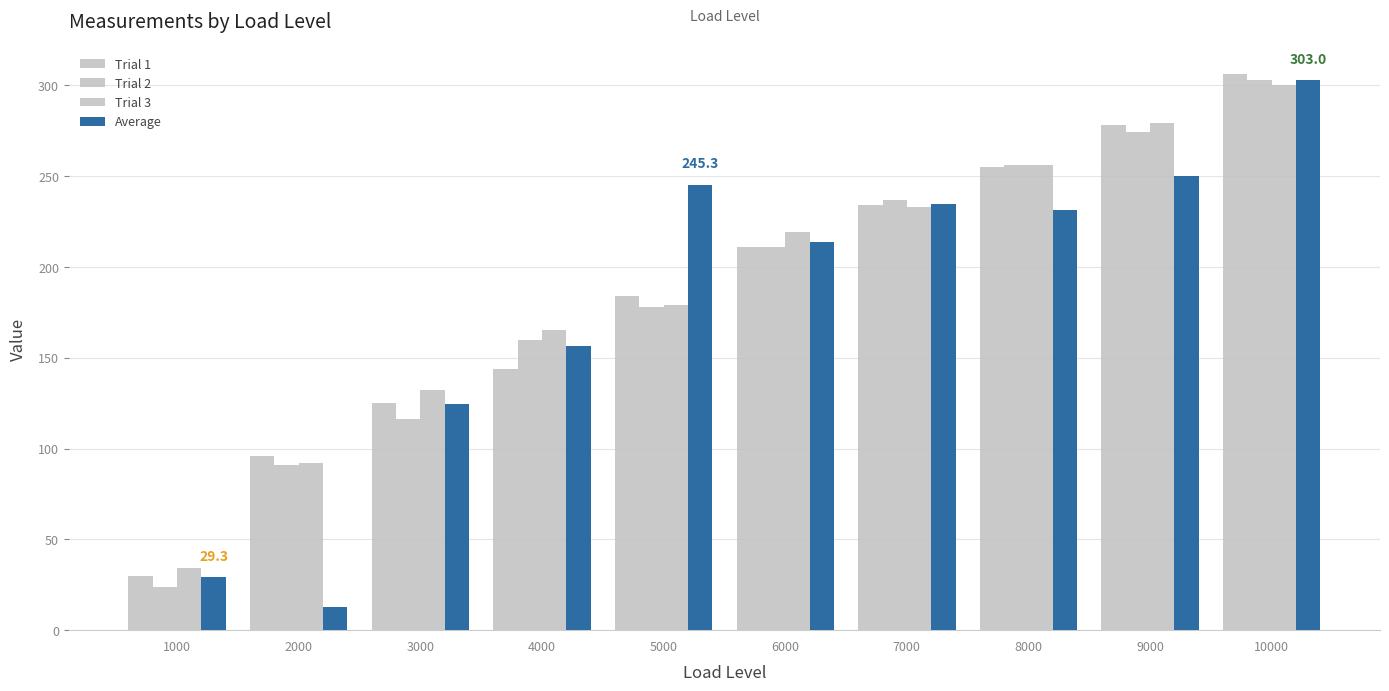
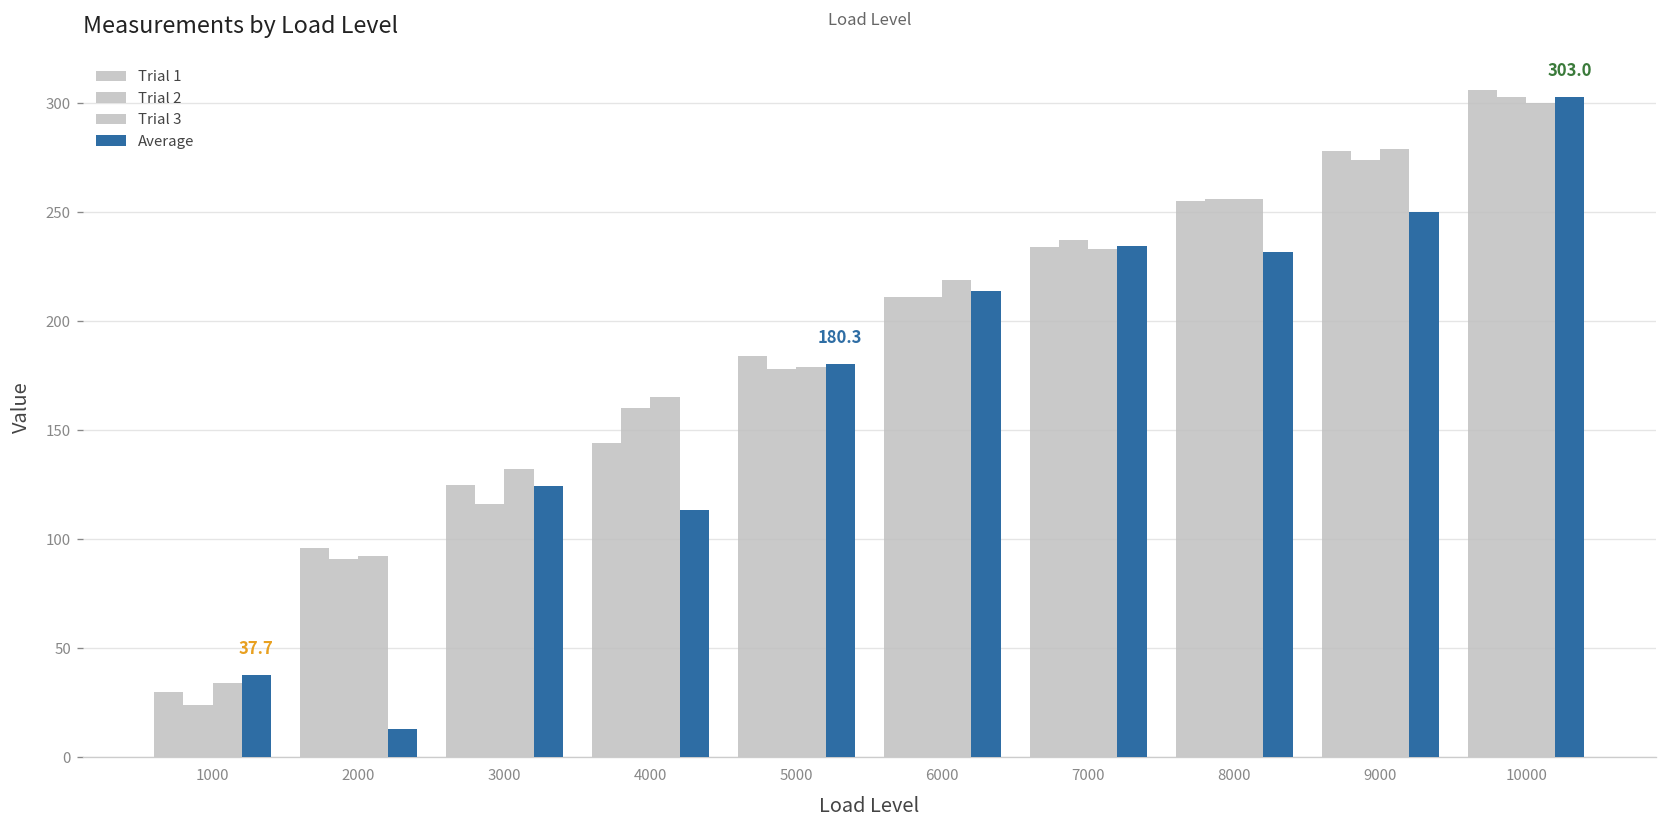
  {
    "Average": {
-     "1000": 29.3,
-     "4000": 156,
-     "5000": 245.3,
+     "1000": 37.7,
+     "4000": 113,
+     "5000": 180.3,
      "10000": 303.0
    }
  }
